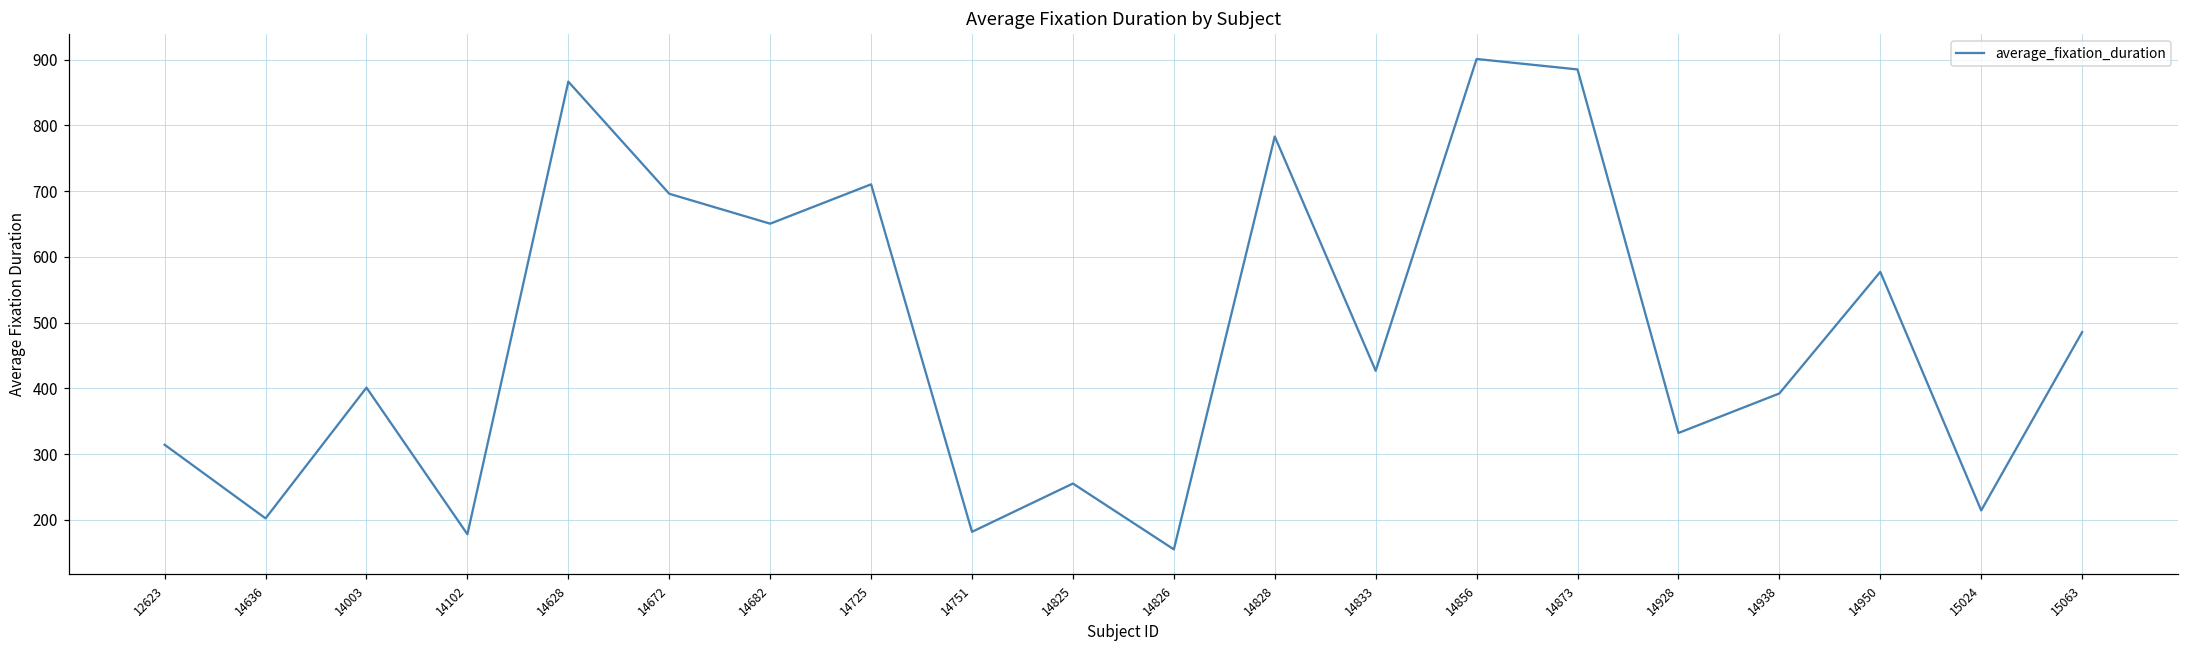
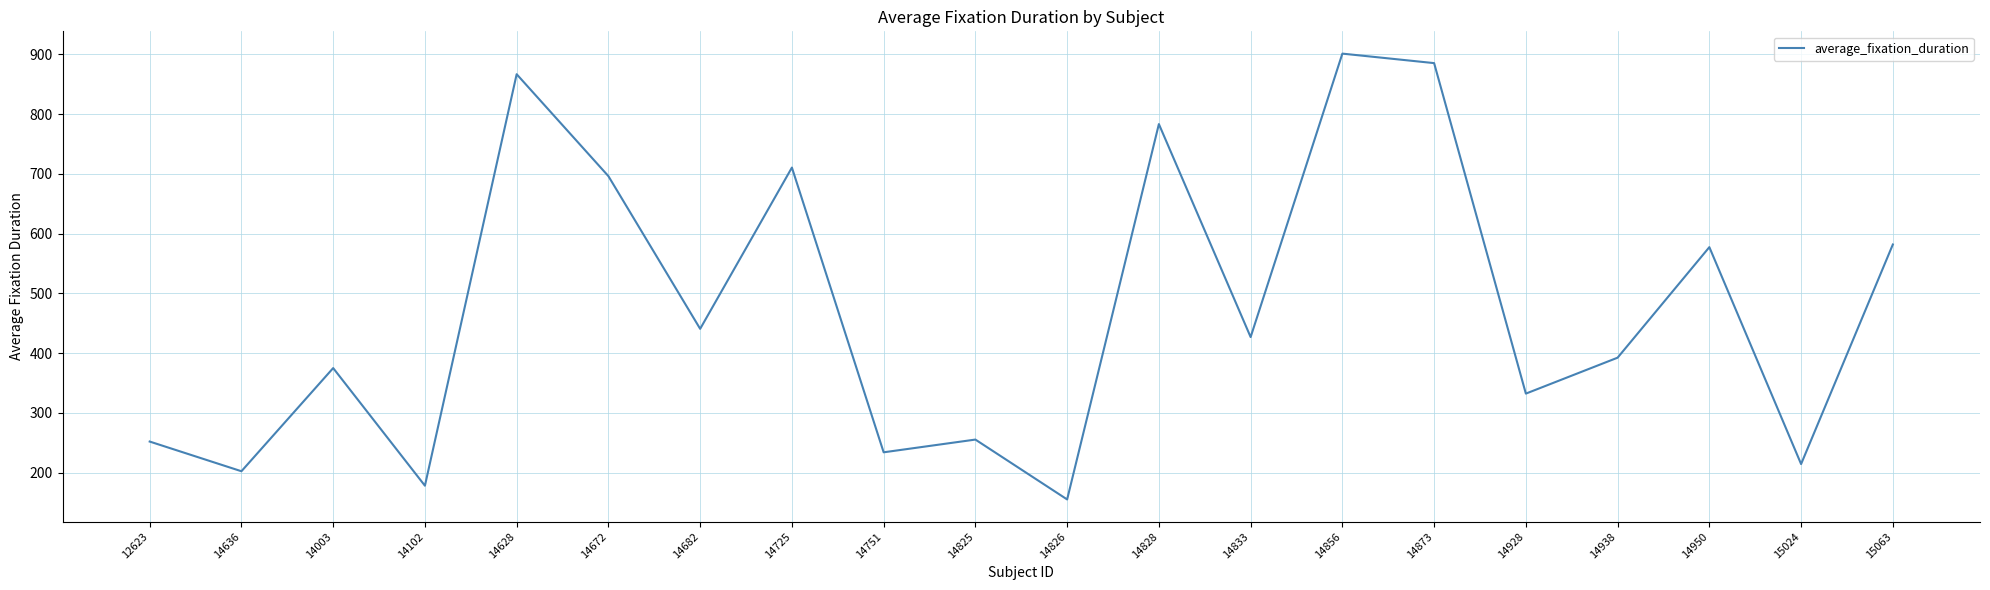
  {
-   "12623": 310,
+   "12623": 250,
    "14636": 200,
-   "14003": 400,
+   "14003": 370,
    "14102": 180,
    "14628": 870,
    "14672": 700,
-   "14682": 650,
+   "14682": 440,
    "14725": 710,
-   "14751": 180,
+   "14751": 230,
    "14825": 260,
    "14826": 150,
    "14828": 780,
    "14833": 430,
    "14856": 900,
    "14873": 890,
    "14928": 330,
    "14938": 390,
    "14950": 580,
    "15024": 210,
-   "15063": 490
+   "15063": 580
  }
